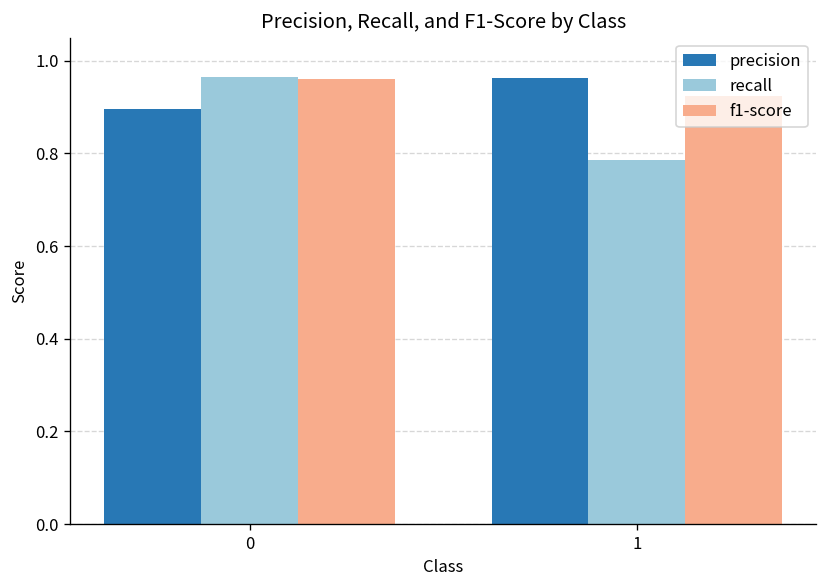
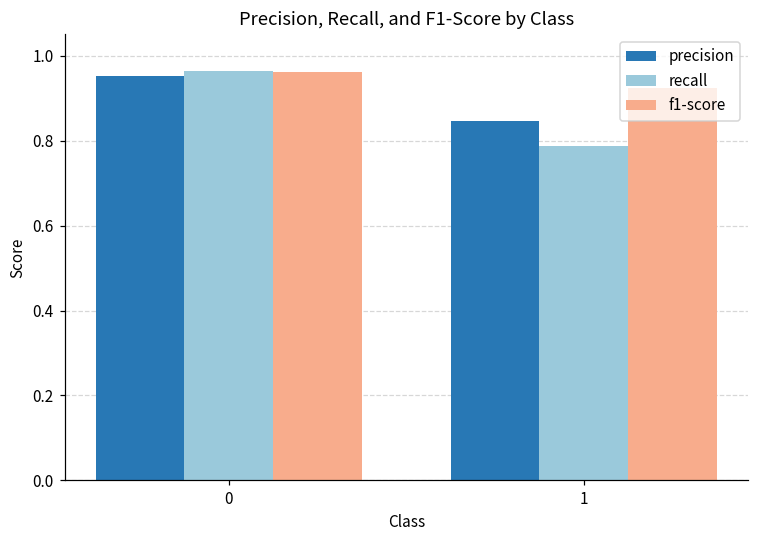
  {
    "precision": {
-     "0": 0.90,
-     "1": 0.96
+     "0": 0.95,
+     "1": 0.85
    },
    "recall": {
      "0": 0.96,
      "1": 0.79
    },
    "f1-score": {
      "0": 0.96
    }
  }
